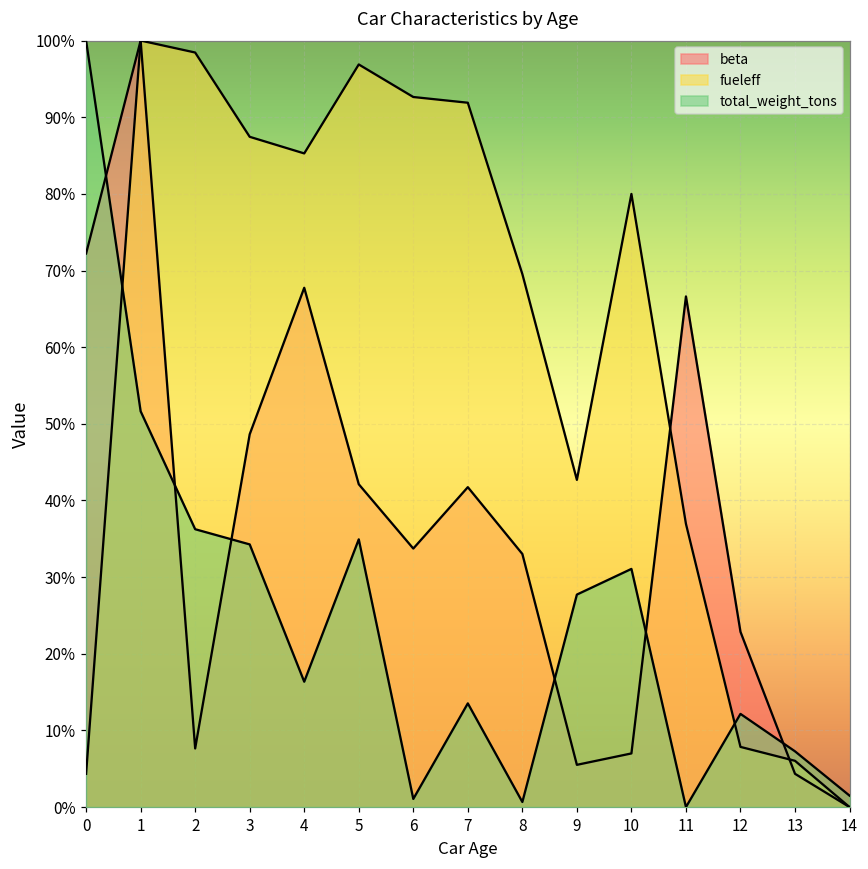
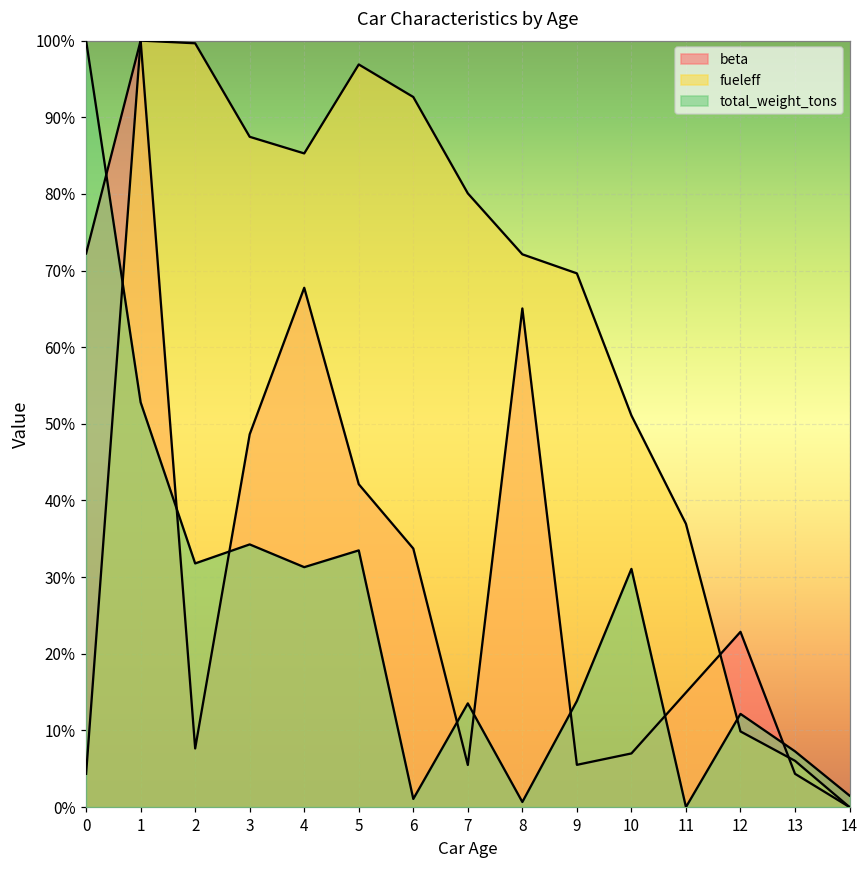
  {
    "beta": {
      "0": "72%",
      "2": "8%",
      "3": "49%",
      "4": "68%",
      "5": "42%",
      "6": "34%",
-     "7": "42%",
-     "8": "33%",
+     "7": "5%",
+     "8": "65%",
      "9": "6%",
      "10": "7%",
-     "11": "67%",
+     "11": "15%",
      "12": "23%",
      "13": "4%"
    },
    "fueleff": {
      "0": "4%",
-     "2": "98%",
+     "2": "100%",
      "3": "87%",
      "4": "85%",
      "5": "97%",
      "6": "93%",
-     "7": "92%",
-     "8": "70%",
-     "9": "43%",
-     "10": "80%",
+     "7": "80%",
+     "8": "72%",
+     "9": "70%",
+     "10": "51%",
      "11": "37%",
-     "12": "8%",
+     "12": "10%",
      "13": "6%"
    },
    "total_weight_tons": {
      "0": "100%",
-     "1": "52%",
-     "2": "36%",
+     "1": "53%",
+     "2": "32%",
      "3": "34%",
-     "4": "16%",
-     "5": "35%",
+     "4": "31%",
+     "5": "33%",
      "6": "1%",
      "7": "14%",
      "8": "1%",
-     "9": "28%",
+     "9": "14%",
      "10": "31%",
      "11": "0%",
      "12": "12%",
      "13": "7%",
      "14": "1%"
    }
  }
